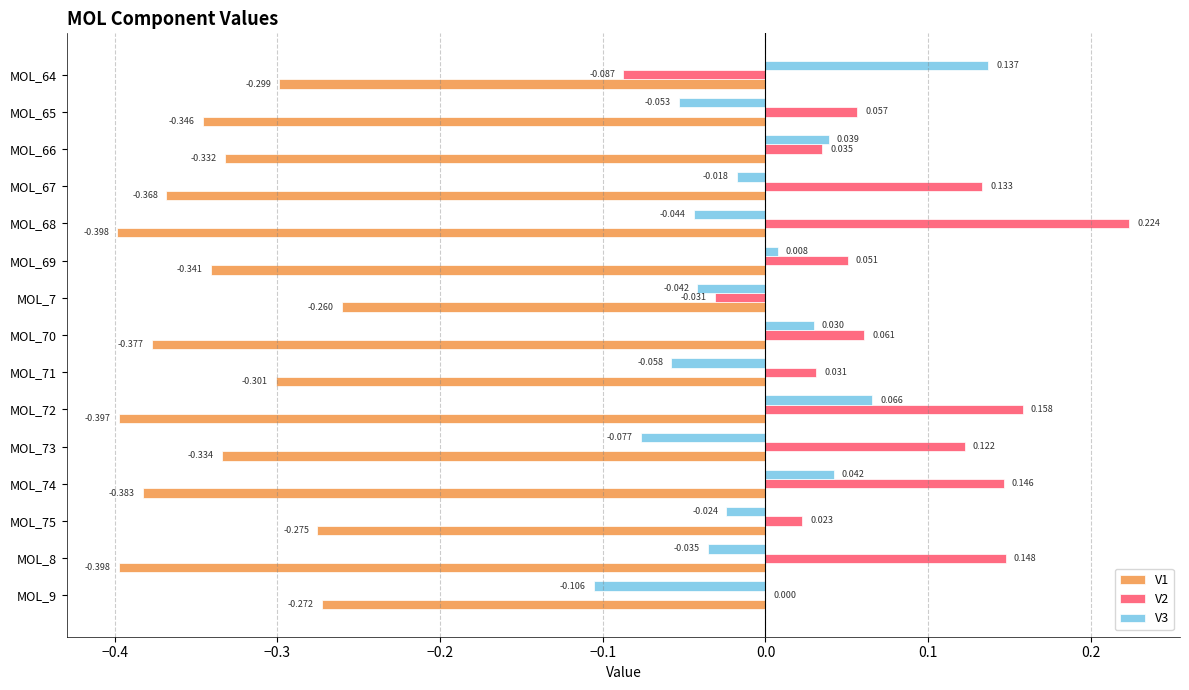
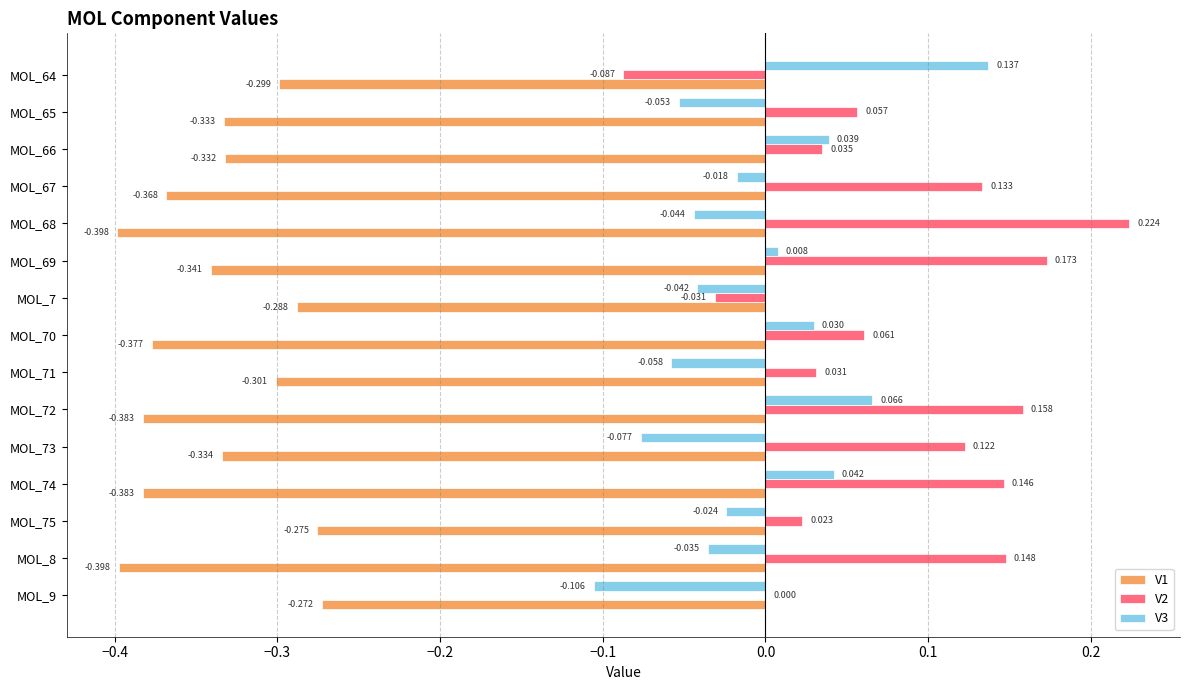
  {
    "V1": {
      "MOL_64": -0.299,
-     "MOL_65": -0.346,
+     "MOL_65": -0.333,
      "MOL_66": -0.332,
      "MOL_67": -0.368,
      "MOL_68": -0.398,
      "MOL_69": -0.341,
-     "MOL_7": -0.260,
+     "MOL_7": -0.288,
      "MOL_70": -0.377,
      "MOL_71": -0.301,
-     "MOL_72": -0.397,
+     "MOL_72": -0.383,
      "MOL_73": -0.334,
      "MOL_74": -0.383,
      "MOL_75": -0.275,
      "MOL_8": -0.398,
      "MOL_9": -0.272
    },
    "V2": {
      "MOL_64": -0.087,
      "MOL_65": 0.057,
      "MOL_66": 0.035,
      "MOL_67": 0.133,
      "MOL_68": 0.224,
-     "MOL_69": 0.051,
+     "MOL_69": 0.173,
      "MOL_7": -0.031,
      "MOL_70": 0.061,
      "MOL_71": 0.031,
      "MOL_72": 0.158,
      "MOL_73": 0.122,
      "MOL_74": 0.146,
      "MOL_75": 0.023,
      "MOL_8": 0.148,
      "MOL_9": 0.000
    },
    "V3": {
      "MOL_64": 0.137,
      "MOL_65": -0.053,
      "MOL_66": 0.039,
      "MOL_67": -0.018,
      "MOL_68": -0.044,
      "MOL_69": 0.008,
      "MOL_7": -0.042,
      "MOL_70": 0.030,
      "MOL_71": -0.058,
      "MOL_72": 0.066,
      "MOL_73": -0.077,
      "MOL_74": 0.042,
      "MOL_75": -0.024,
      "MOL_8": -0.035,
      "MOL_9": -0.106
    }
  }
